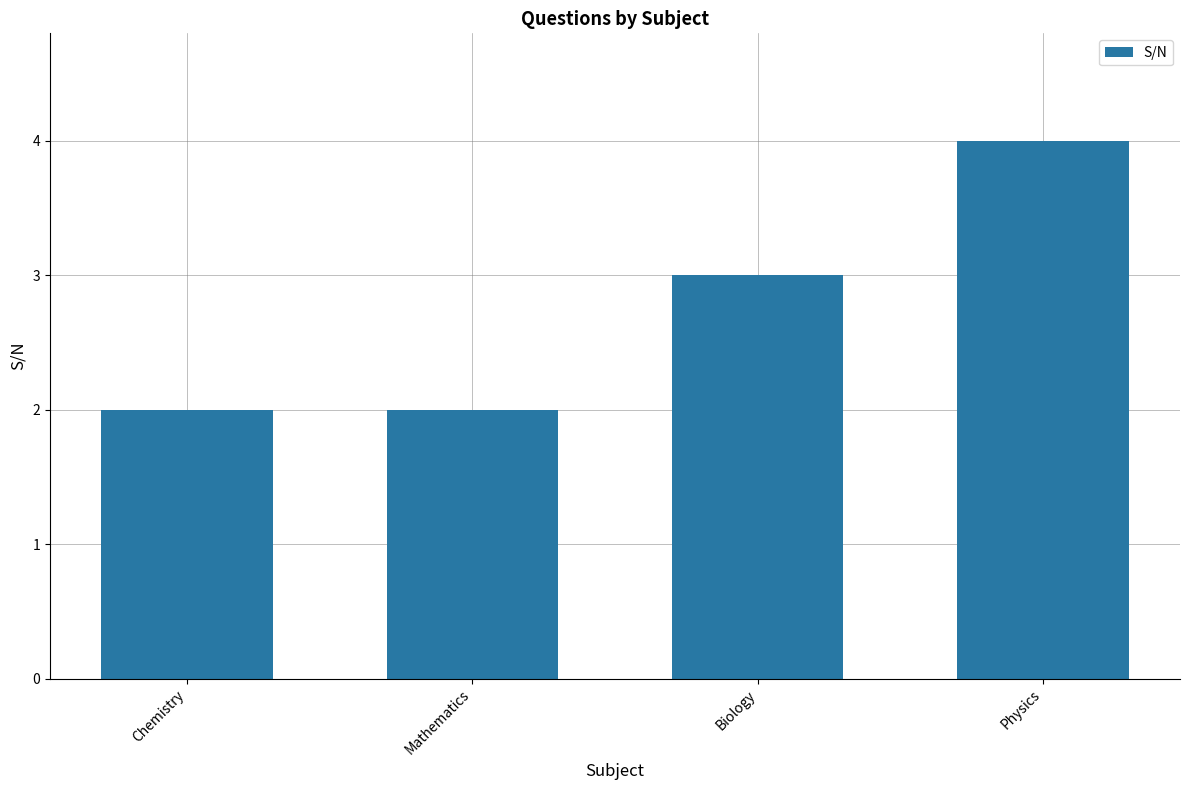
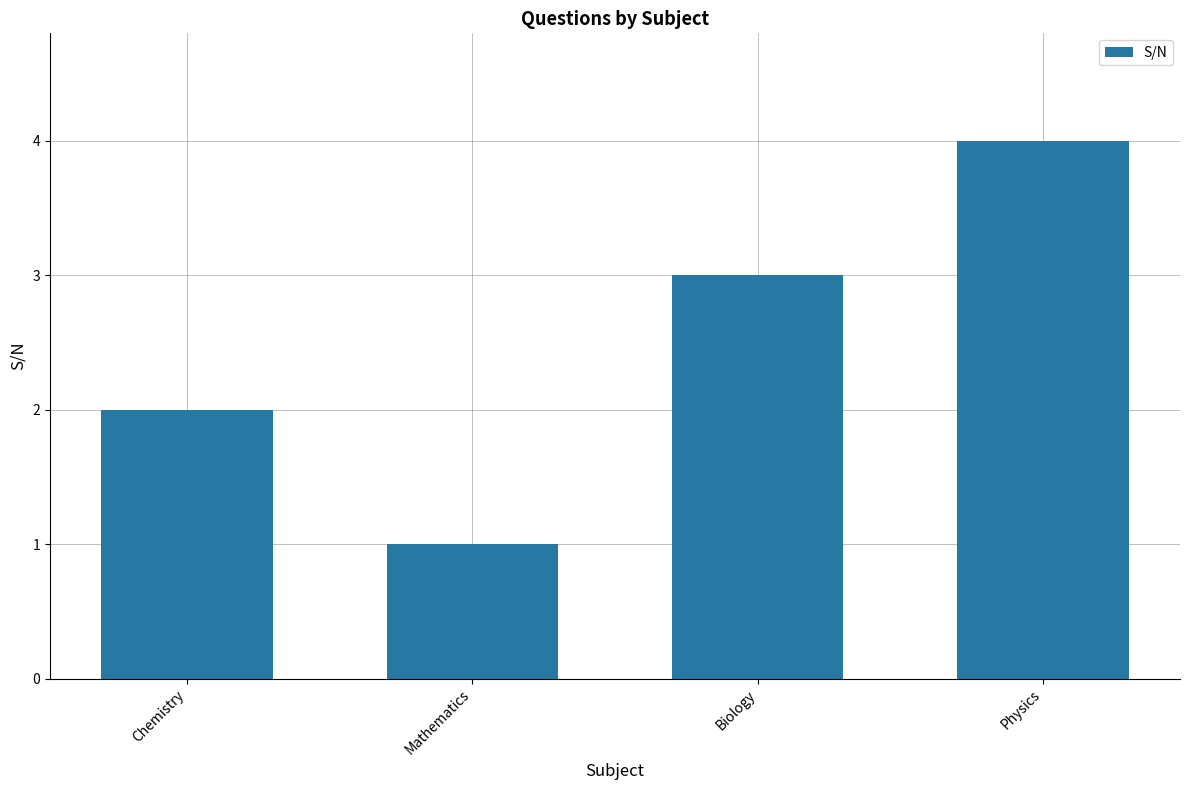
  {
    "Chemistry": 2,
-   "Mathematics": 2,
+   "Mathematics": 1,
    "Biology": 3,
    "Physics": 4
  }
